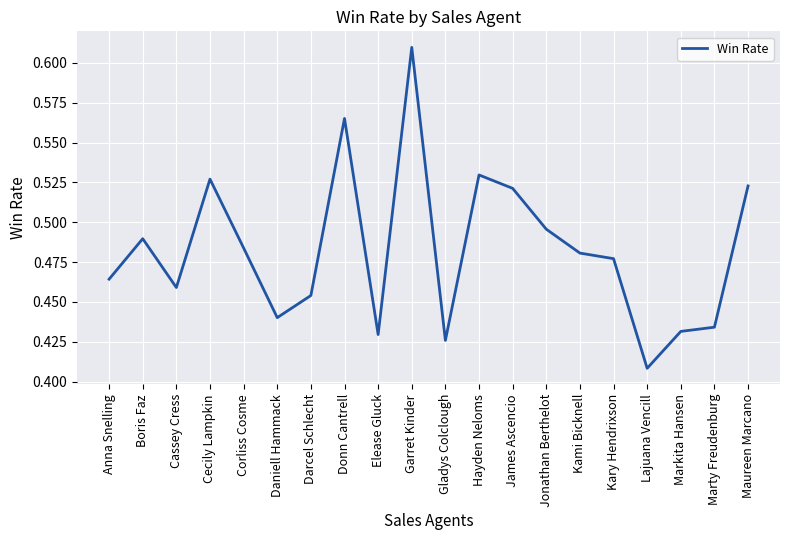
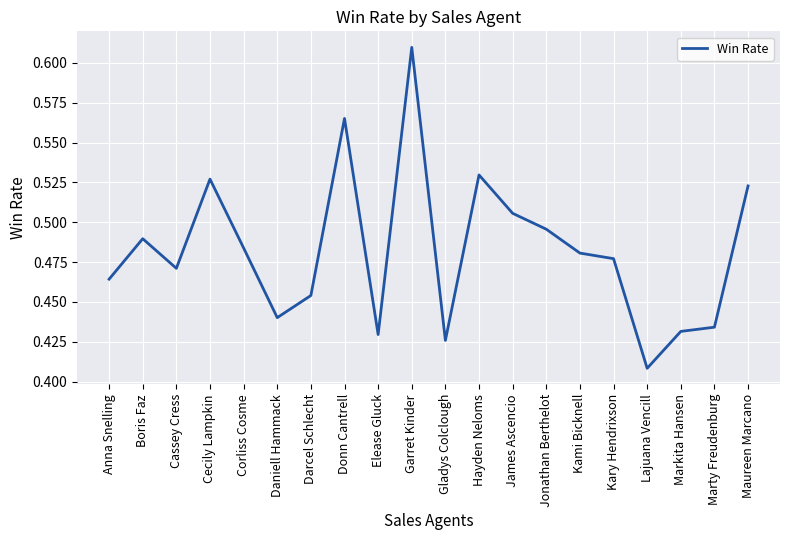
  {
    "Anna Snelling": 0.464,
    "Boris Faz": 0.490,
-   "Cassey Cress": 0.459,
+   "Cassey Cress": 0.471,
    "Cecily Lampkin": 0.527,
    "Corliss Cosme": 0.484,
    "Daniell Hammack": 0.440,
    "Darcel Schlecht": 0.454,
    "Donn Cantrell": 0.565,
    "Elease Gluck": 0.430,
    "Garret Kinder": 0.610,
    "Gladys Colclough": 0.426,
    "Hayden Neloms": 0.530,
-   "James Ascencio": 0.521,
+   "James Ascencio": 0.506,
    "Jonathan Berthelot": 0.496,
    "Kami Bicknell": 0.481,
    "Kary Hendrixson": 0.477,
    "Lajuana Vencill": 0.408,
    "Markita Hansen": 0.432,
    "Marty Freudenburg": 0.434,
    "Maureen Marcano": 0.523
  }
